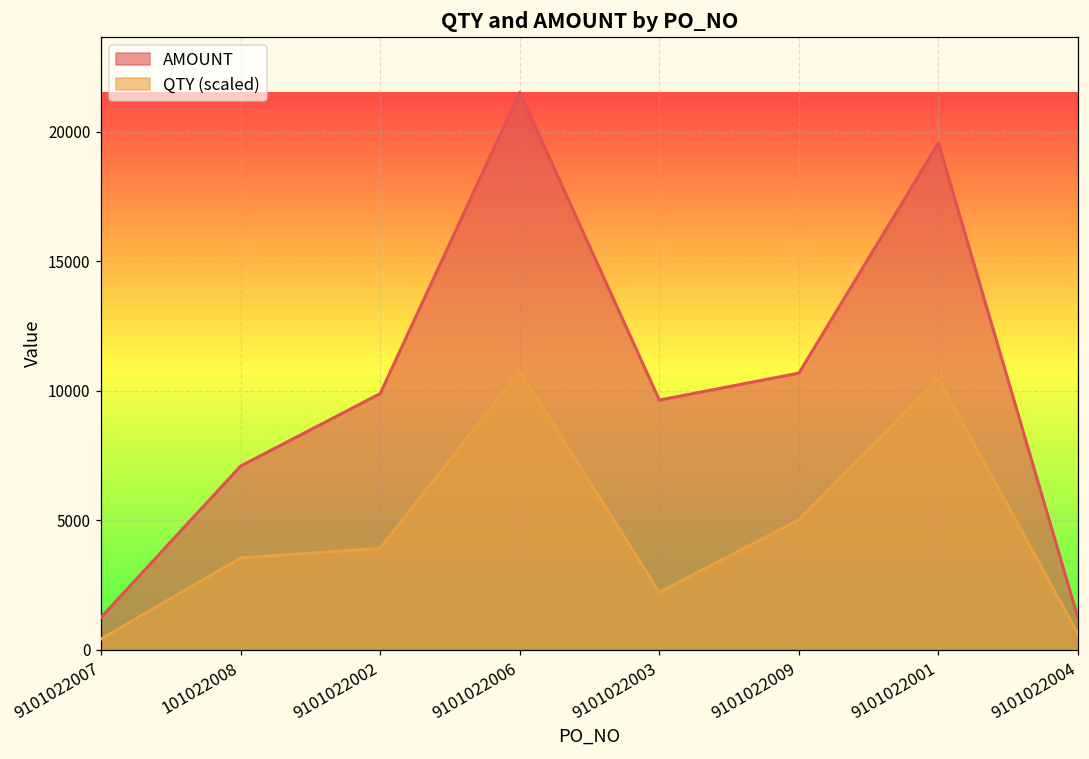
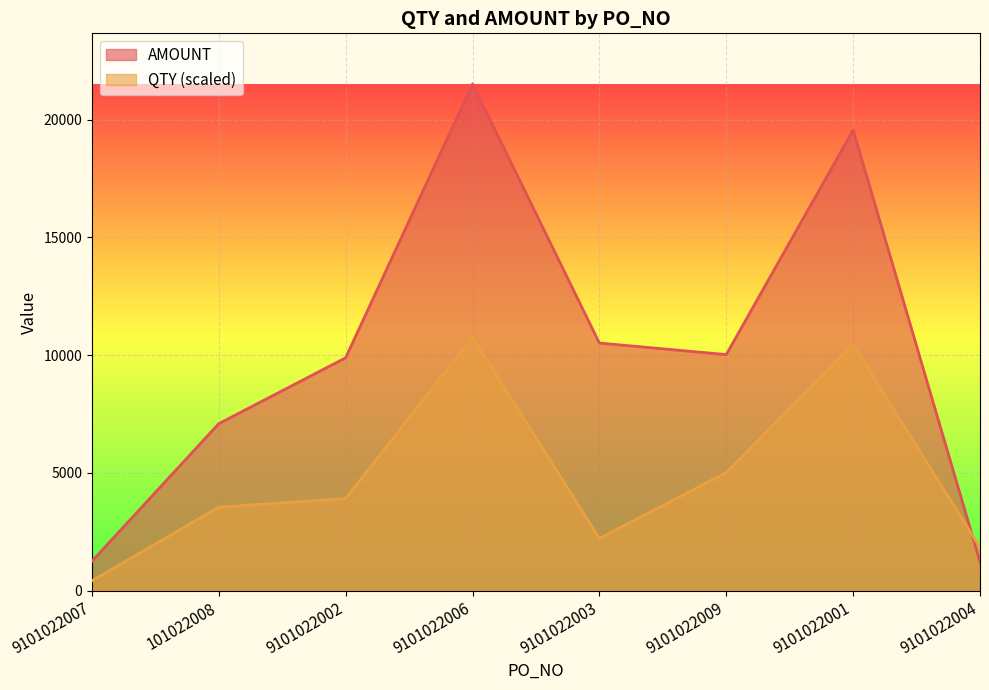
  {
    "AMOUNT": {
      "9101022007": 1200,
      "101022008": 7100,
      "9101022002": 9900,
      "9101022006": 21500,
-     "9101022003": 9600,
-     "9101022009": 10700,
+     "9101022003": 10500,
+     "9101022009": 10000,
      "9101022001": 19600,
      "9101022004": 1200
    },
    "QTY (scaled)": {
      "9101022007": 400,
      "101022008": 3500,
      "9101022002": 3900,
      "9101022006": 10800,
      "9101022003": 2200,
      "9101022009": 5000,
      "9101022001": 10500,
-     "9101022004": 600
+     "9101022004": 1800
    }
  }
